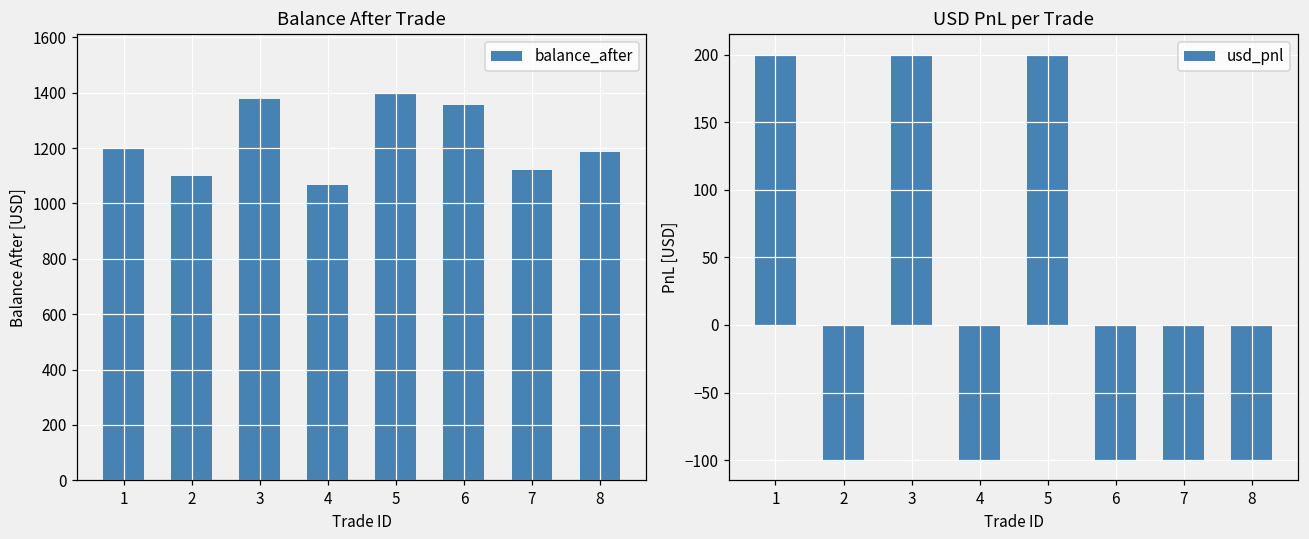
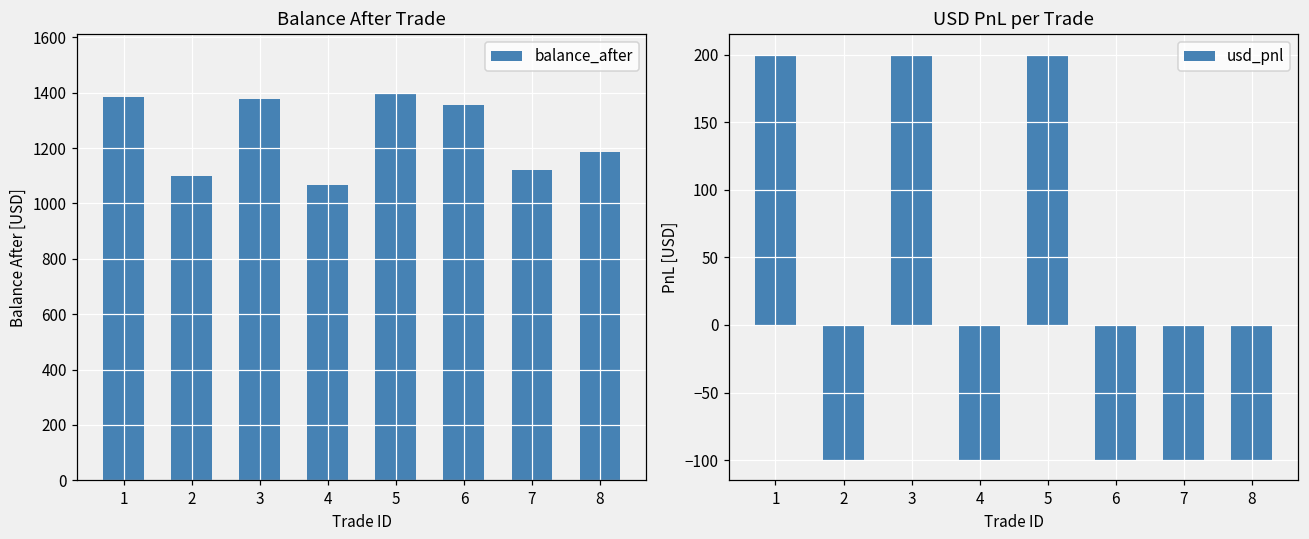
  {
    "Balance After Trade": {
-     "1": 1200,
+     "1": 1380,
      "2": 1100,
      "3": 1380,
      "4": 1070,
      "5": 1400,
      "6": 1360,
      "7": 1120,
      "8": 1180
    },
    "USD PnL per Trade": {
      "1": 200,
      "2": -100,
      "3": 200,
      "4": -100,
      "5": 200,
      "6": -100,
      "7": -100,
      "8": -100
    }
  }
